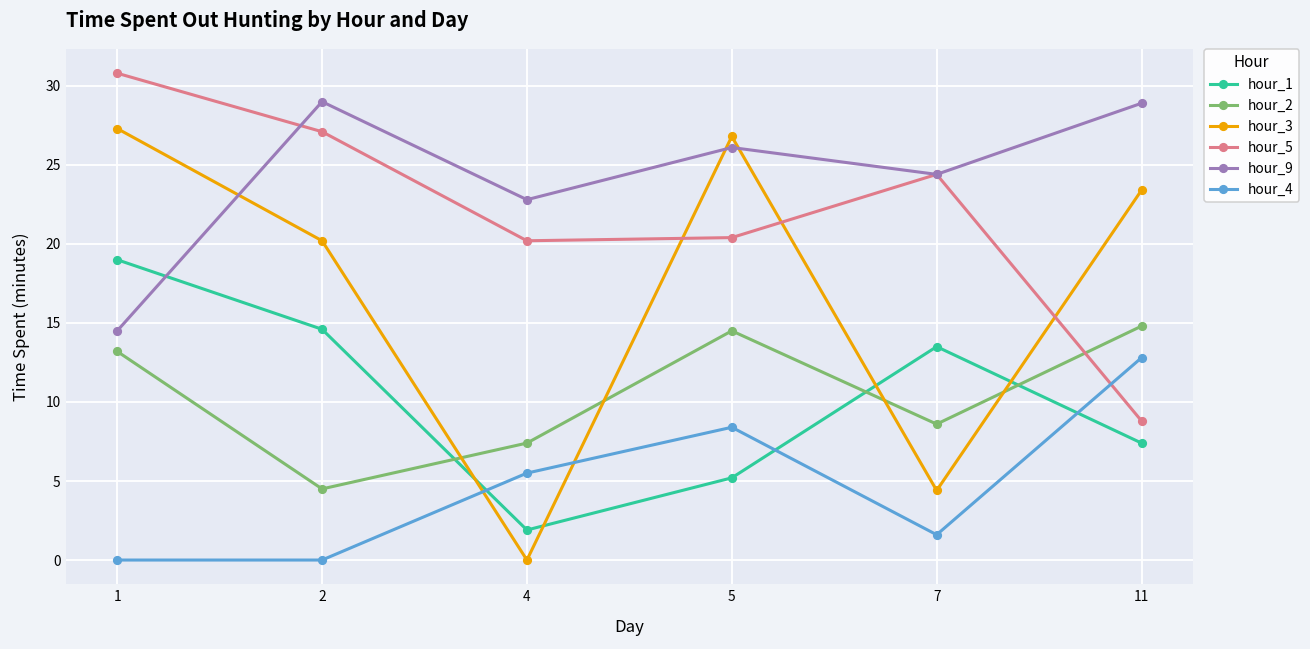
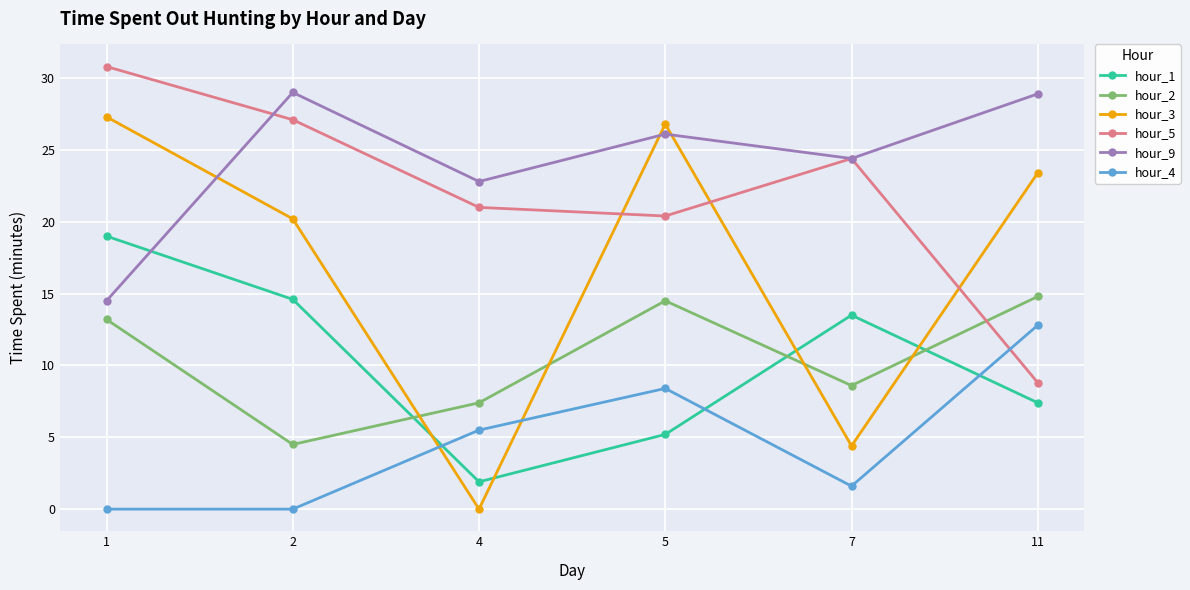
  {
    "hour_1": {
      "1": 19.0,
      "2": 14.6,
      "4": 1.9,
      "5": 5.2,
      "7": 13.5,
      "11": 7.4
    },
    "hour_2": {
      "1": 13.2,
      "2": 4.5,
      "4": 7.4,
      "5": 14.5,
      "7": 8.6,
      "11": 14.8
    },
    "hour_3": {
      "1": 27.3,
      "2": 20.2,
      "4": 0.0,
      "5": 26.8,
      "7": 4.4,
      "11": 23.4
    },
    "hour_5": {
      "1": 30.8,
      "2": 27.1,
-     "4": 20.2,
+     "4": 21.0,
      "5": 20.4,
      "11": 8.8
    },
    "hour_9": {
      "1": 14.5,
      "2": 29.0,
      "4": 22.8,
      "5": 26.1,
      "11": 28.9
    },
    "hour_4": {
      "1": 0.0,
      "2": 0.0,
      "4": 5.5,
      "5": 8.4,
      "7": 1.6,
      "11": 12.8
    }
  }
